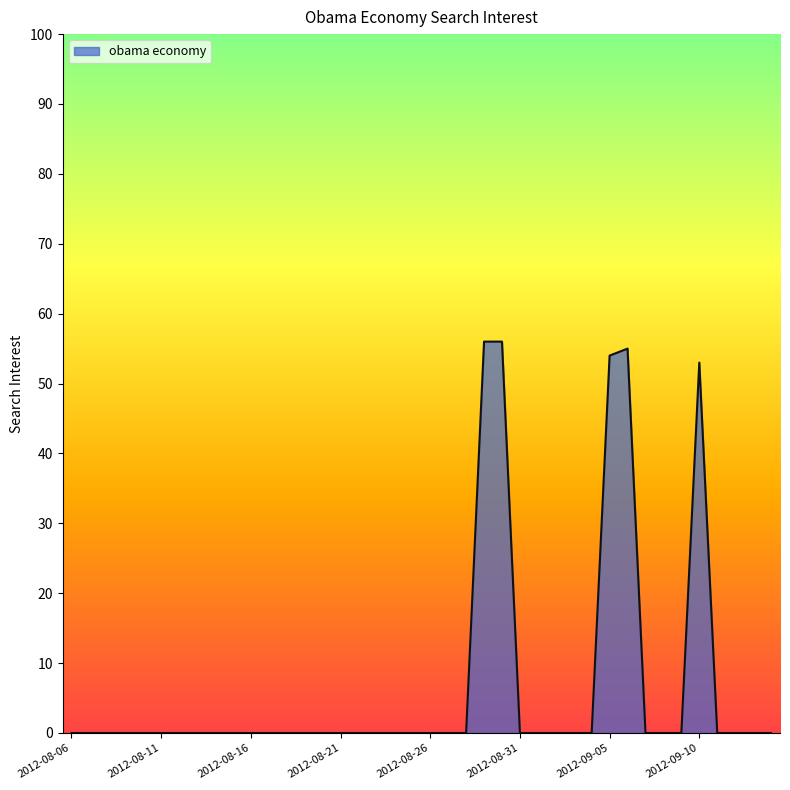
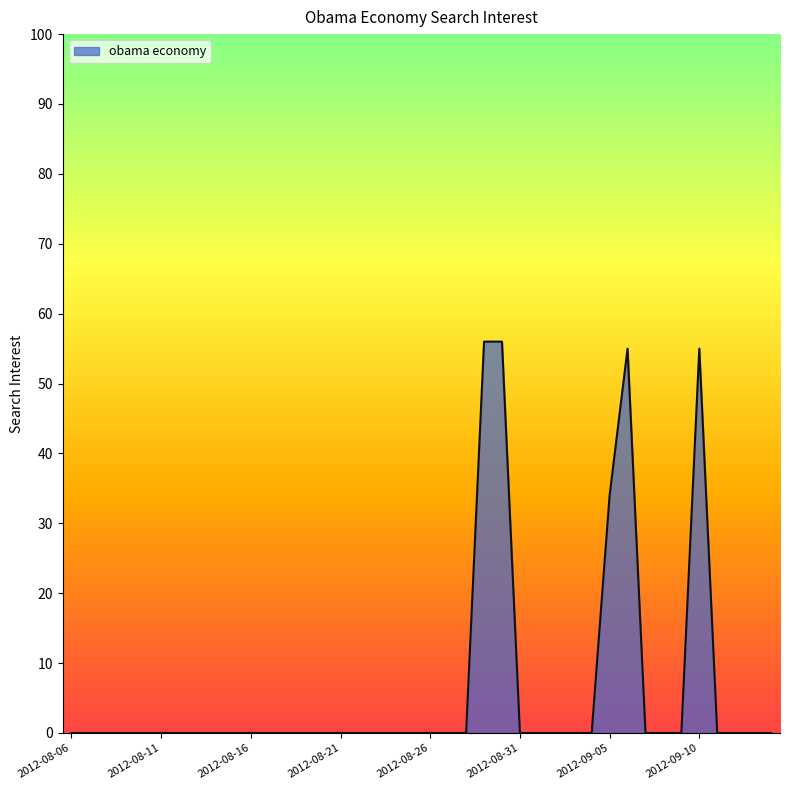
  {
    "2012-08-06": 0,
    "2012-08-11": 0,
    "2012-08-16": 0,
    "2012-08-21": 0,
    "2012-08-26": 0,
    "2012-08-31": 0,
-   "2012-09-05": 54,
-   "2012-09-10": 53
+   "2012-09-05": 34,
+   "2012-09-10": 55
  }
